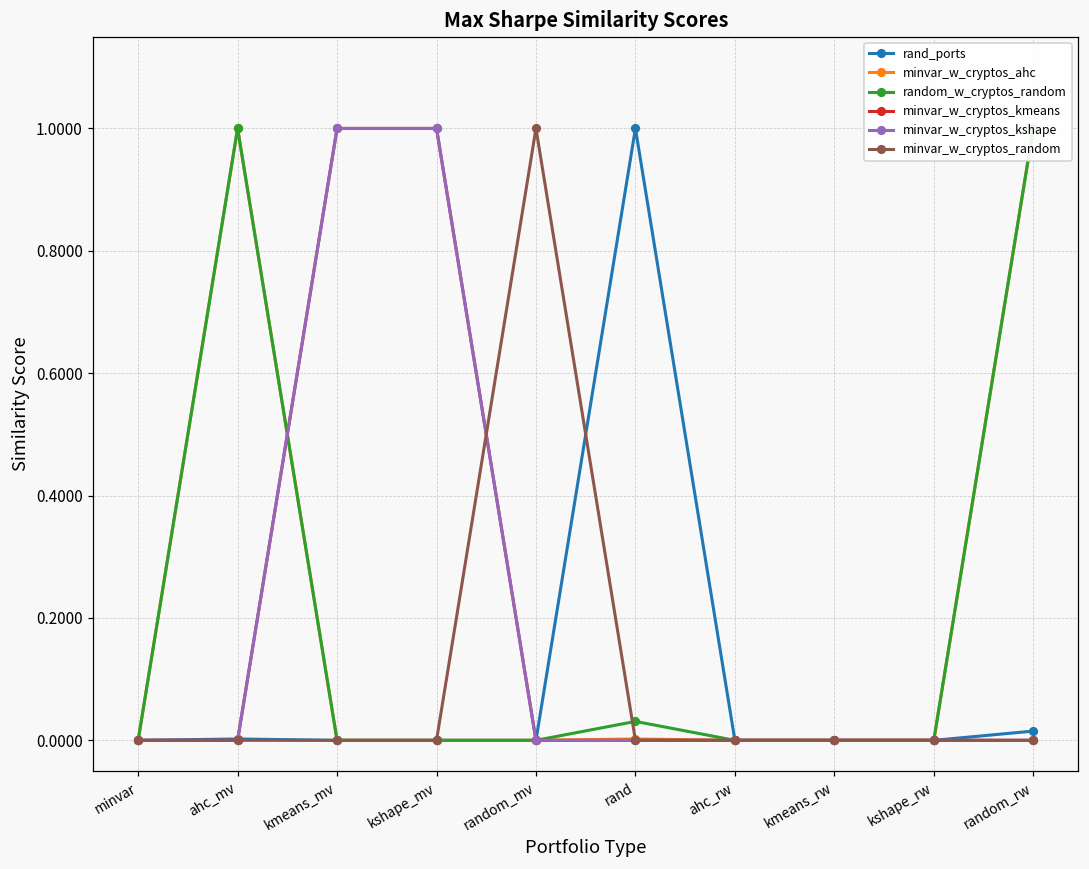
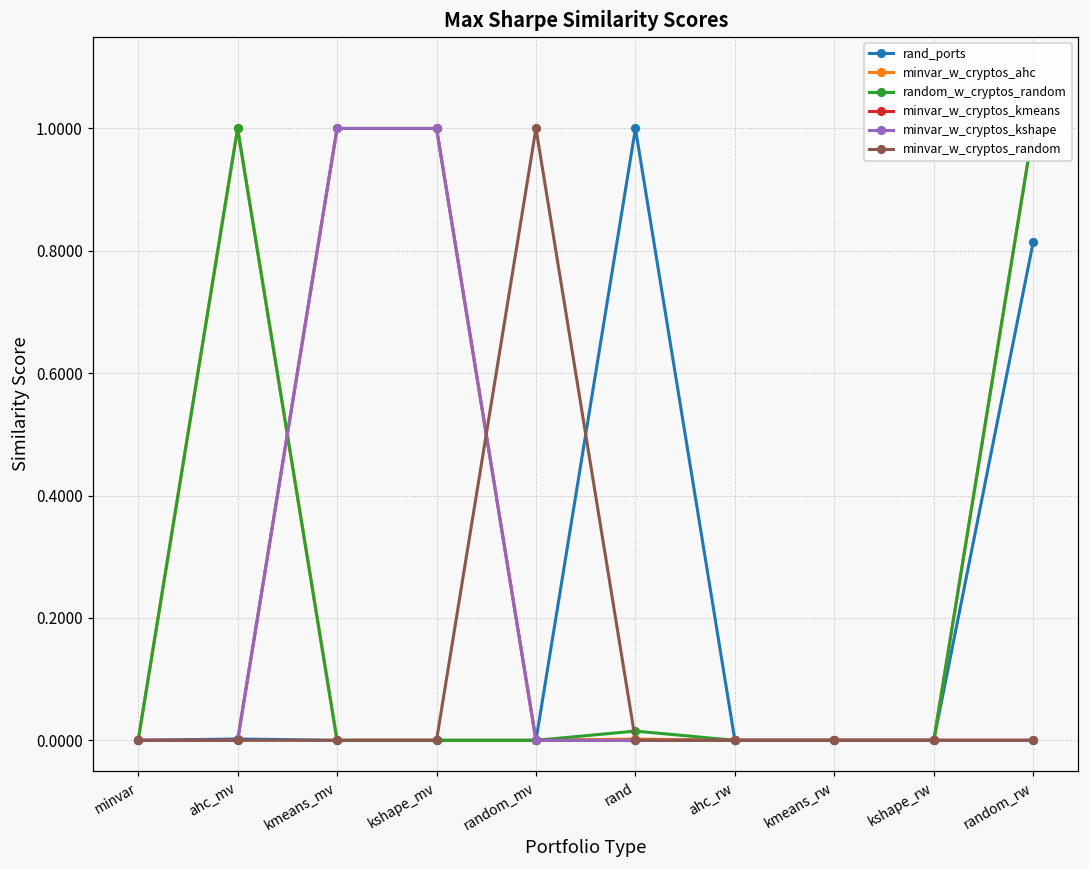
  {
    "rand_ports": {
      "rand": 1.00,
-     "random_rw": 0.02
+     "random_rw": 0.81
    },
    "random_w_cryptos_random": {
-     "rand": 0.03
+     "rand": 0.02
    },
    "minvar_w_cryptos_kshape": {
      "kmeans_mv": 1.00,
      "kshape_mv": 1.00
    },
    "minvar_w_cryptos_random": {
      "random_mv": 1.00
    }
  }
